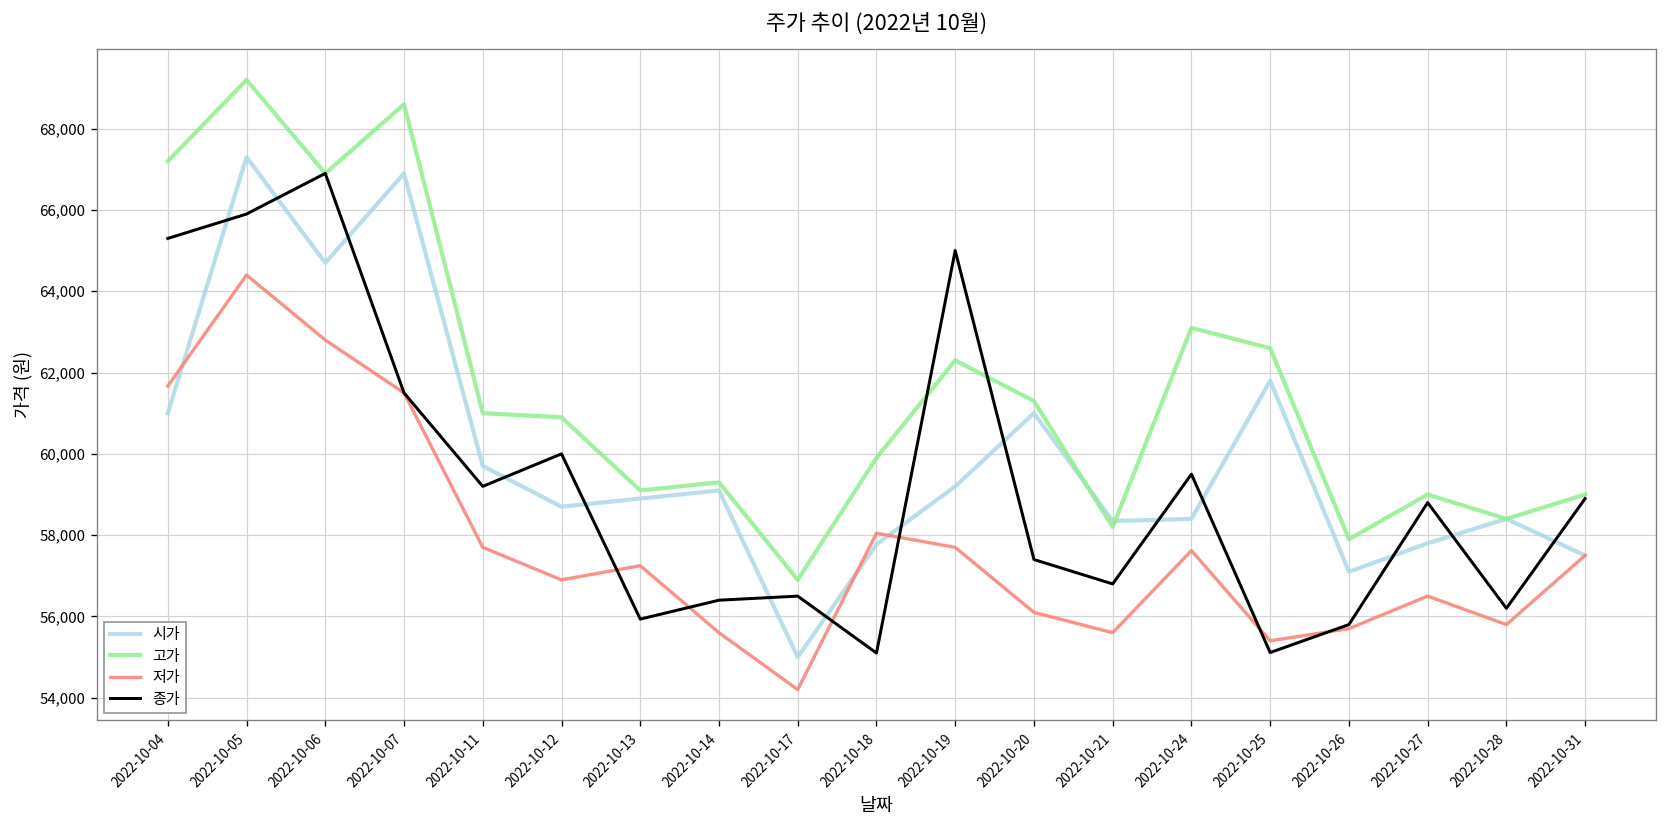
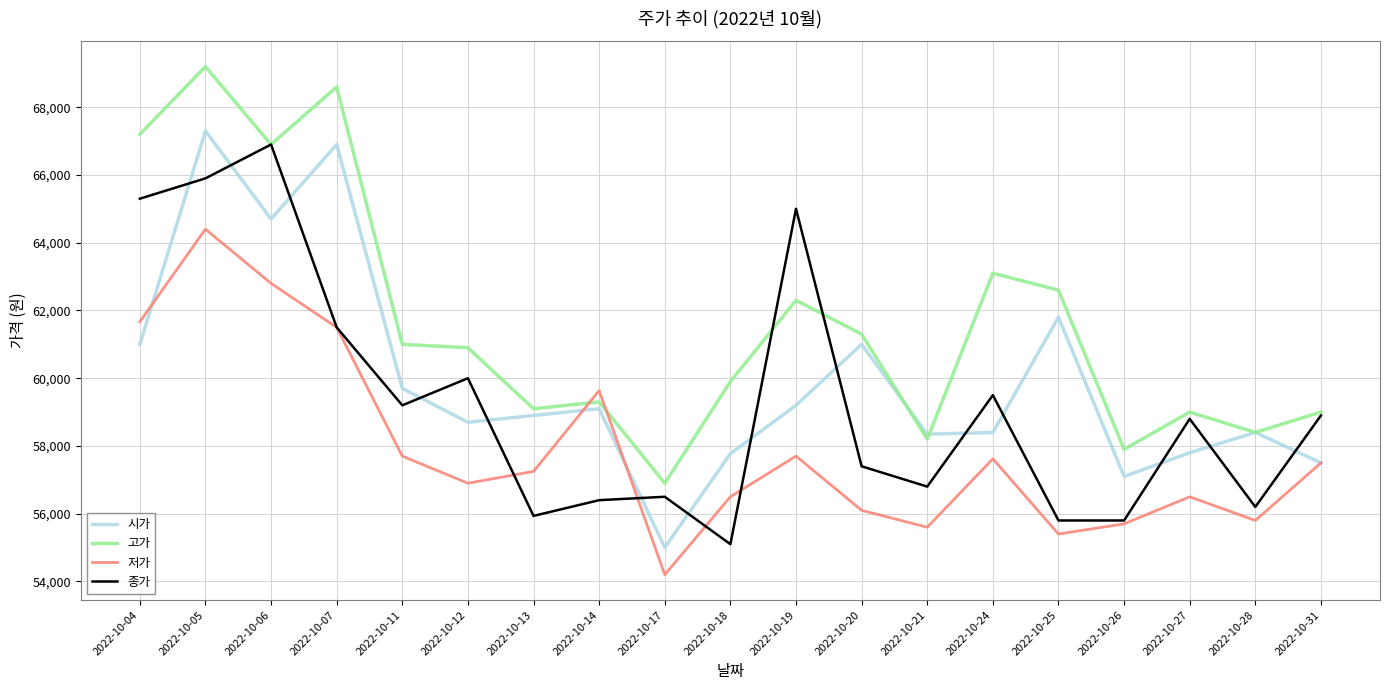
  {
    "시가": {
      "2022-10-04": "61,000",
      "2022-10-05": "67,300",
      "2022-10-06": "64,700",
      "2022-10-07": "66,900",
      "2022-10-11": "59,700",
      "2022-10-12": "58,700",
      "2022-10-13": "58,900",
      "2022-10-14": "59,100",
      "2022-10-17": "55,000",
      "2022-10-18": "57,800",
      "2022-10-19": "59,200",
      "2022-10-20": "61,000",
      "2022-10-21": "58,300",
      "2022-10-24": "58,400",
      "2022-10-25": "61,800",
      "2022-10-26": "57,100",
      "2022-10-27": "57,800"
    },
    "고가": {
      "2022-10-04": "67,200",
      "2022-10-05": "69,200",
      "2022-10-07": "68,600",
      "2022-10-11": "61,000",
      "2022-10-12": "60,900",
      "2022-10-13": "59,100",
      "2022-10-14": "59,300",
      "2022-10-17": "56,900",
      "2022-10-18": "59,900",
      "2022-10-19": "62,300",
      "2022-10-20": "61,300",
      "2022-10-21": "58,200",
      "2022-10-24": "63,100",
      "2022-10-25": "62,600",
      "2022-10-26": "57,900",
      "2022-10-27": "59,000",
      "2022-10-31": "59,000"
    },
    "저가": {
      "2022-10-04": "61,700",
      "2022-10-05": "64,400",
      "2022-10-06": "62,800",
      "2022-10-11": "57,700",
      "2022-10-12": "56,900",
      "2022-10-13": "57,200",
-     "2022-10-14": "55,600",
+     "2022-10-14": "59,600",
      "2022-10-17": "54,200",
-     "2022-10-18": "58,000",
+     "2022-10-18": "56,500",
      "2022-10-19": "57,700",
      "2022-10-20": "56,100",
      "2022-10-21": "55,600",
      "2022-10-24": "57,600",
      "2022-10-25": "55,400",
      "2022-10-26": "55,700",
      "2022-10-27": "56,500",
      "2022-10-28": "55,800"
    },
    "종가": {
      "2022-10-04": "65,300",
      "2022-10-05": "65,900",
      "2022-10-11": "59,200",
      "2022-10-12": "60,000",
      "2022-10-13": "55,900",
      "2022-10-14": "56,400",
      "2022-10-17": "56,500",
      "2022-10-18": "55,100",
      "2022-10-19": "65,000",
      "2022-10-20": "57,400",
      "2022-10-21": "56,800",
      "2022-10-24": "59,500",
-     "2022-10-25": "55,100",
+     "2022-10-25": "55,800",
      "2022-10-26": "55,800",
      "2022-10-27": "58,800",
      "2022-10-28": "56,200",
      "2022-10-31": "58,900"
    }
  }
